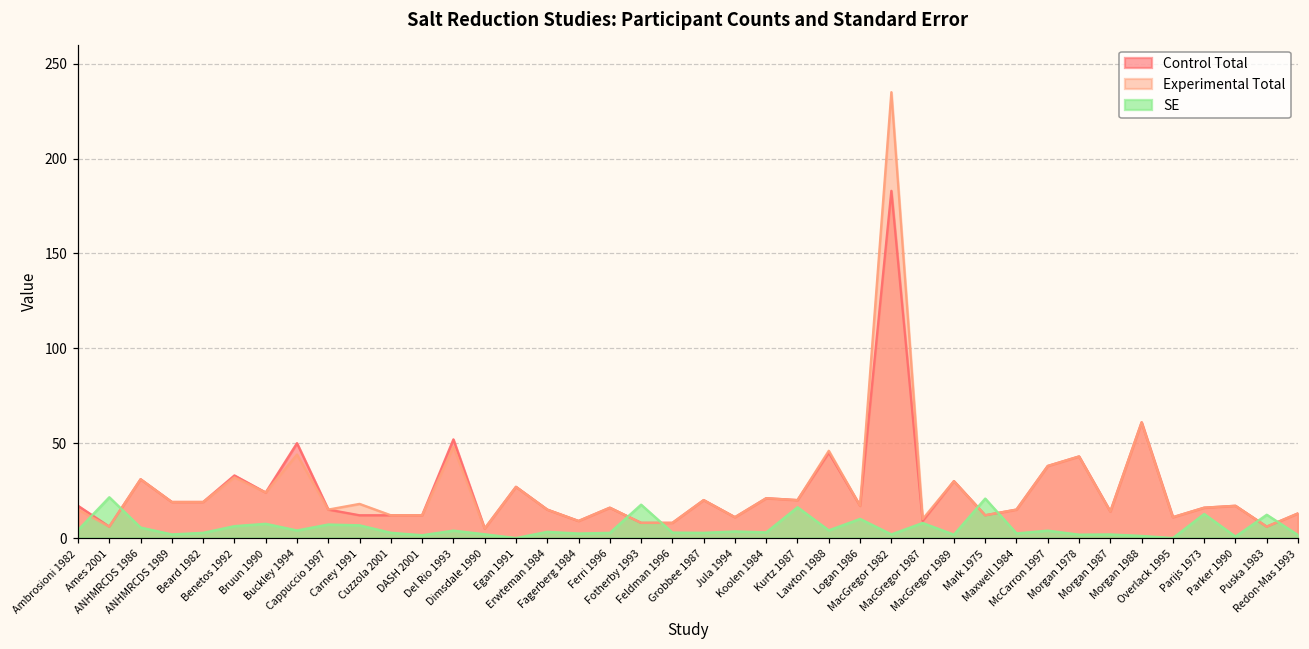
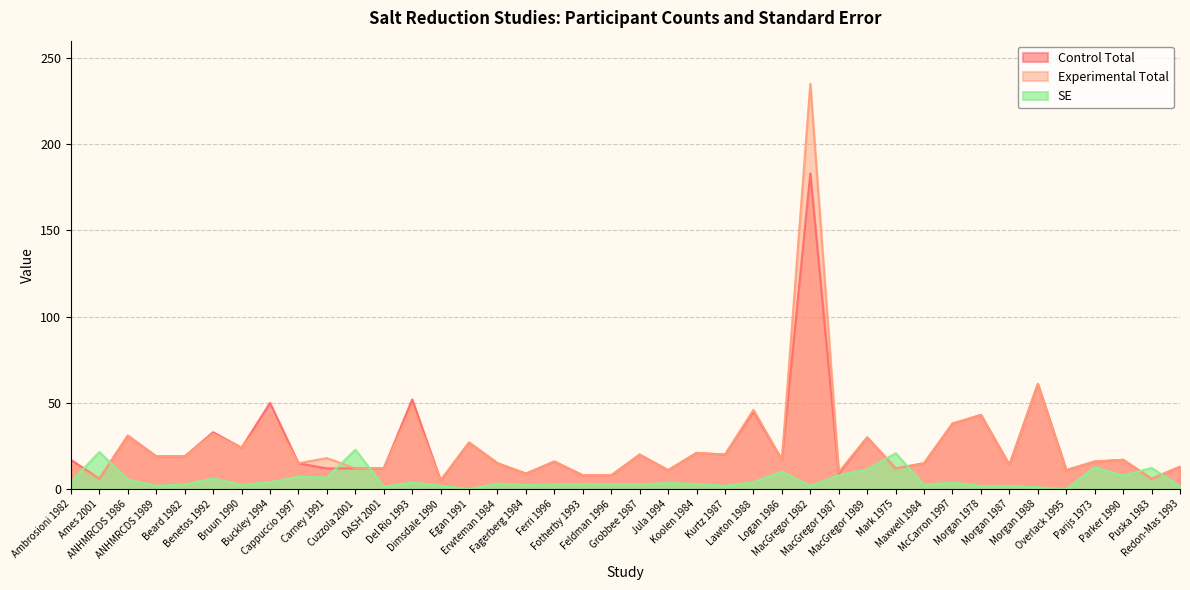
  {
    "SE": {
      "Ambrosioni 1982": 4,
      "Ames 2001": 22,
      "ANHMRCDS 1986": 6,
      "ANHMRCDS 1989": 2,
      "Beard 1982": 3,
      "Benetos 1992": 6,
-     "Bruun 1990": 8,
+     "Bruun 1990": 3,
      "Buckley 1994": 4,
      "Cappuccio 1997": 7,
      "Carney 1991": 7,
-     "Cuzzola 2001": 3,
+     "Cuzzola 2001": 23,
      "DASH 2001": 2,
      "Del Rio 1993": 4,
      "Dimsdale 1990": 2,
      "Egan 1991": 0,
      "Erwteman 1984": 3,
      "Fagerberg 1984": 2,
      "Ferri 1996": 3,
-     "Fotherby 1993": 18,
+     "Fotherby 1993": 3,
      "Feldman 1996": 3,
      "Grobbee 1987": 3,
      "Jula 1994": 3,
      "Koolen 1984": 3,
-     "Kurtz 1987": 16,
+     "Kurtz 1987": 2,
      "Lawton 1988": 4,
      "Logan 1986": 10,
      "MacGregor 1982": 2,
-     "MacGregor 1989": 2,
+     "MacGregor 1989": 11,
      "Mark 1975": 21,
      "Maxwell 1984": 2,
      "McCarron 1997": 4,
      "Morgan 1978": 2,
      "Morgan 1987": 2,
      "Morgan 1988": 1,
      "Overlack 1995": 0,
      "Parijs 1973": 13,
-     "Parker 1990": 1,
+     "Parker 1990": 8,
      "Puska 1983": 12,
      "Redon-Mas 1993": 2
    }
  }
